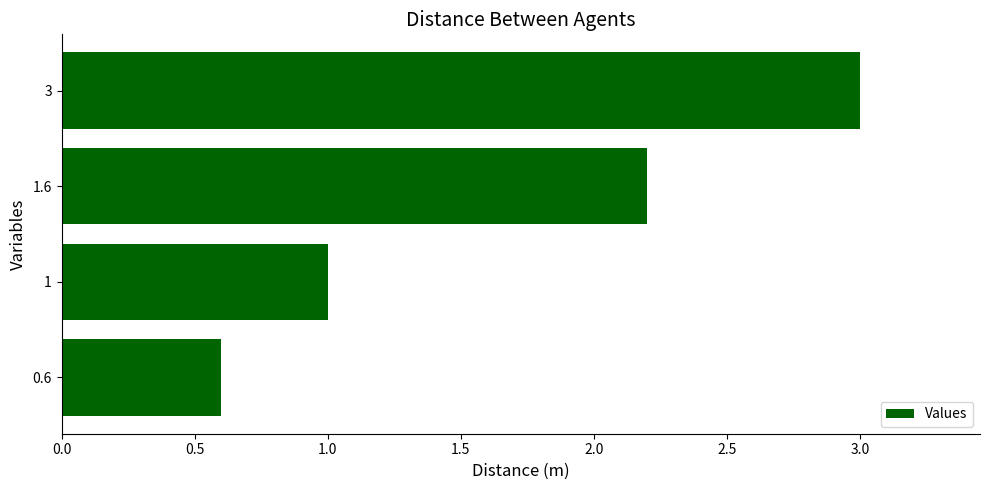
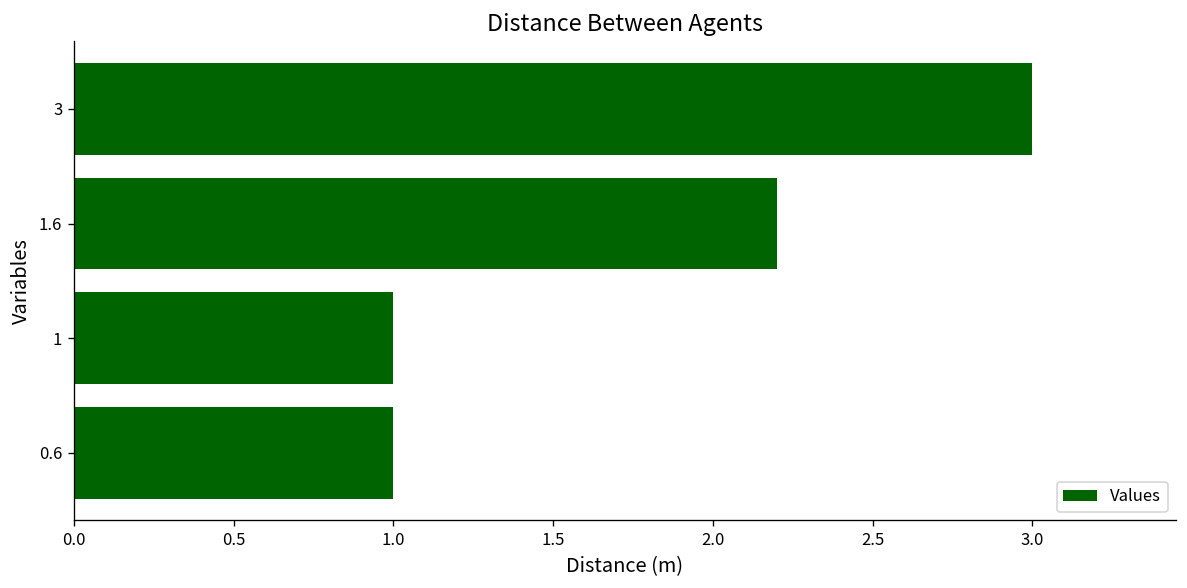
  {
    "3": 3.0,
    "1.6": 2.2,
    "1": 1.0,
-   "0.6": 0.6
+   "0.6": 1.0
  }
